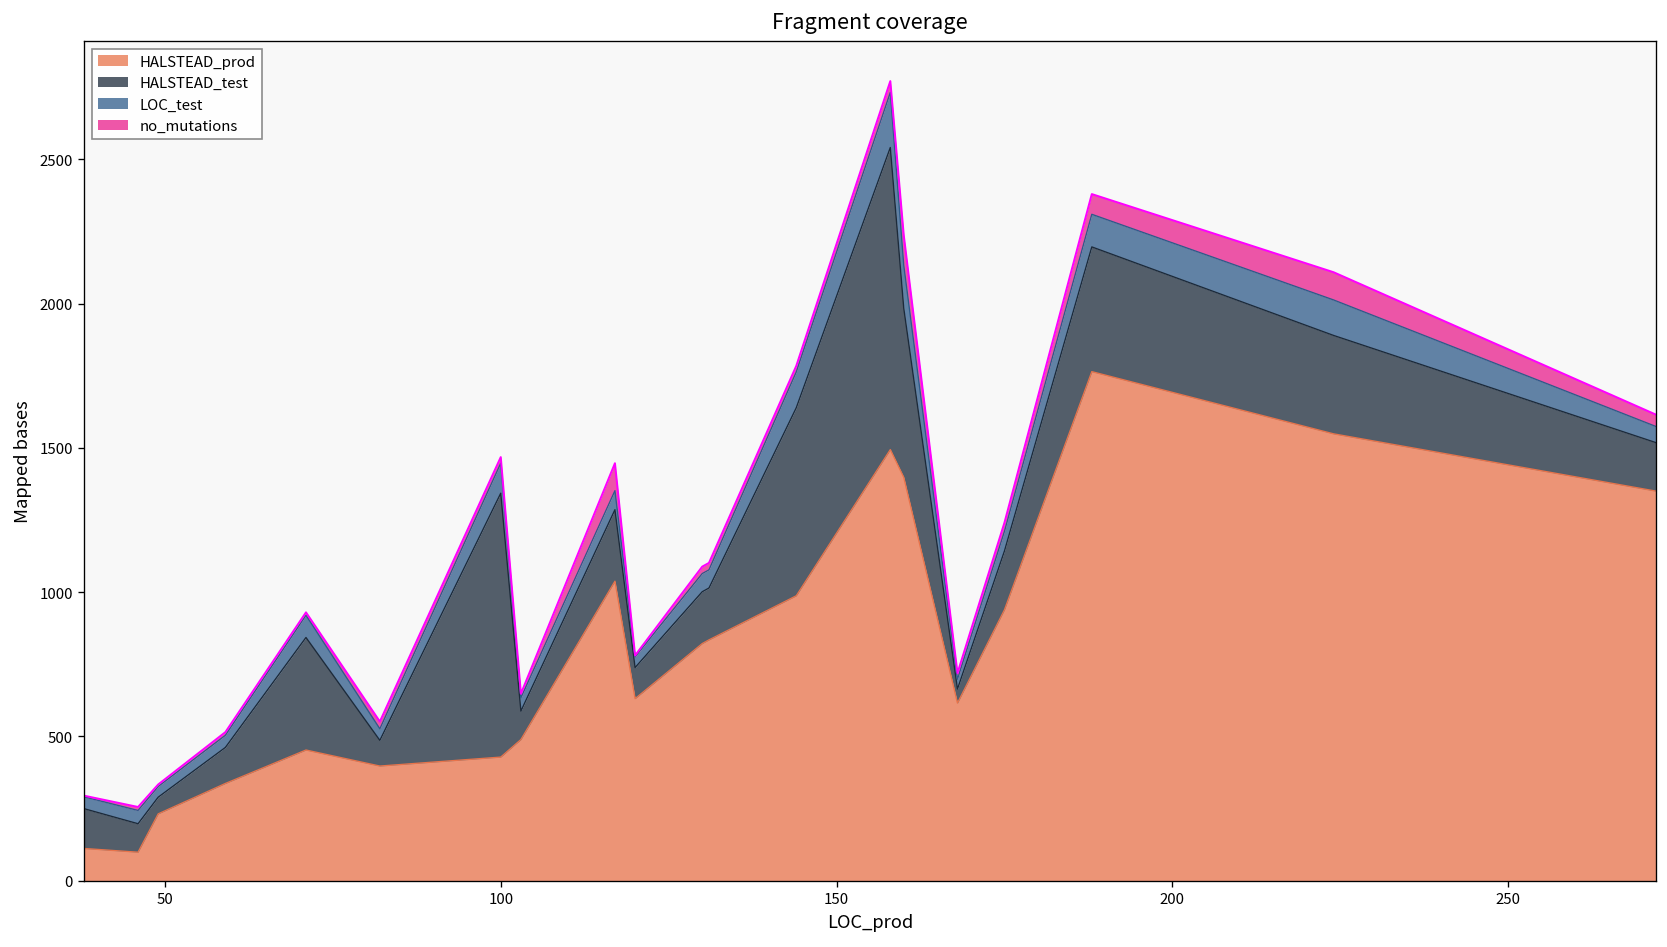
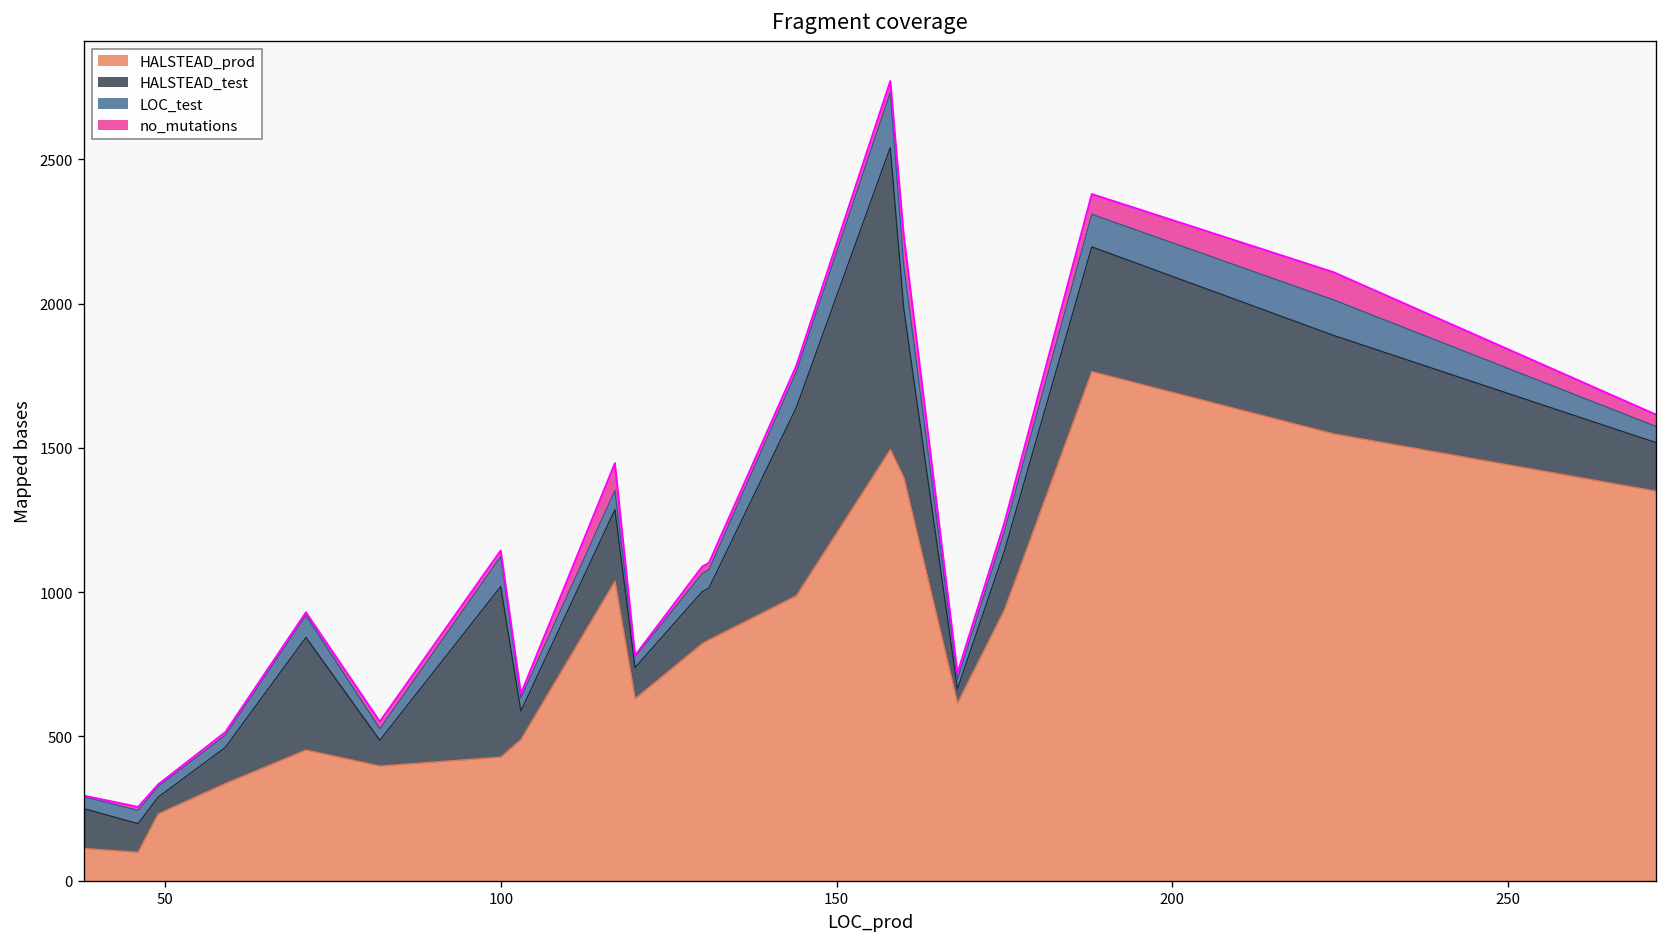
  {
    "HALSTEAD_prod": {
      "100": 430
    },
    "HALSTEAD_test": {
-     "100": 910
+     "100": 590
    },
    "LOC_test": {
      "100": 100
    },
    "no_mutations": {
      "100": 20
    }
  }
